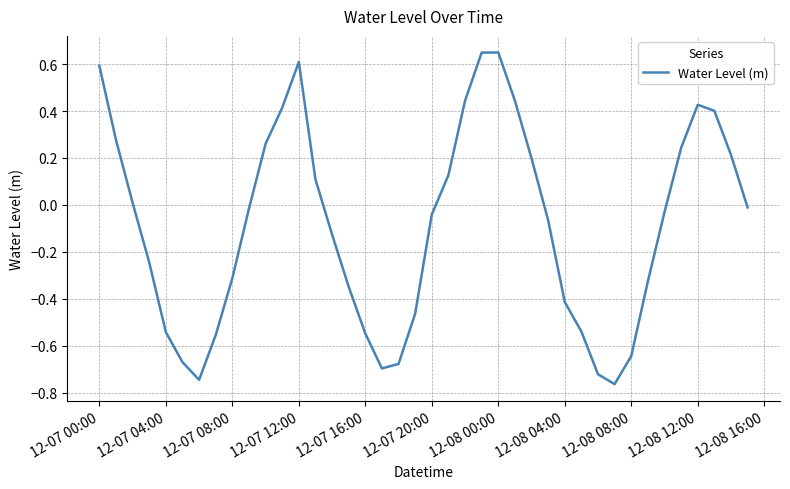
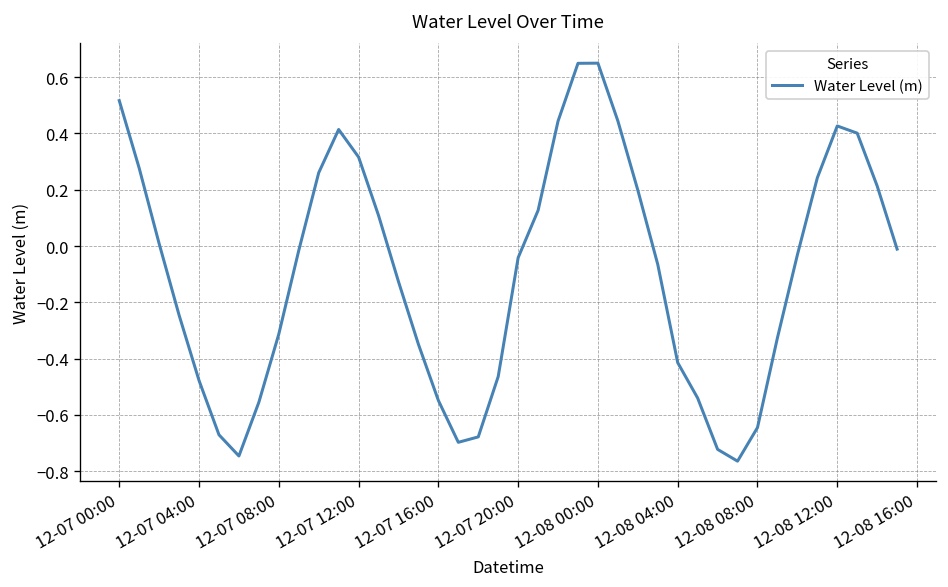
  {
-   "12-07 00:00": 0.59,
-   "12-07 04:00": -0.54,
+   "12-07 00:00": 0.52,
+   "12-07 04:00": -0.48,
    "12-07 08:00": -0.31,
-   "12-07 12:00": 0.61,
+   "12-07 12:00": 0.32,
    "12-07 16:00": -0.55,
    "12-07 20:00": -0.04,
    "12-08 00:00": 0.65,
    "12-08 04:00": -0.41,
    "12-08 08:00": -0.64,
    "12-08 12:00": 0.43
  }
